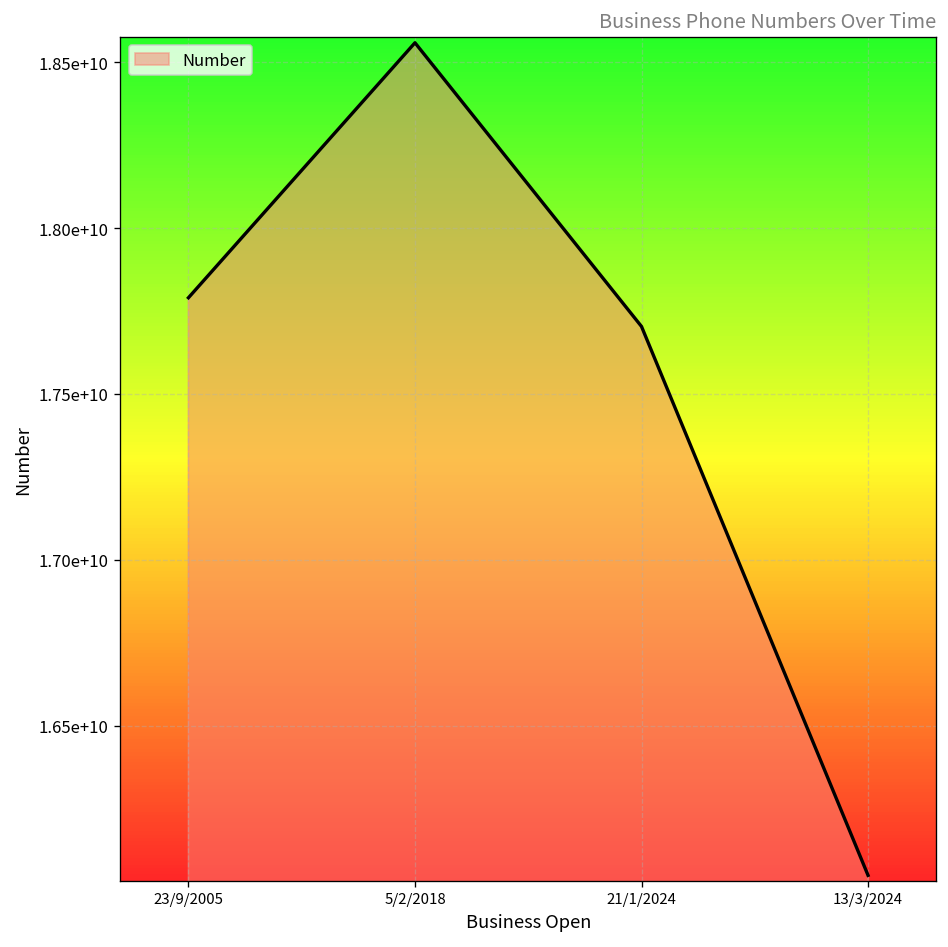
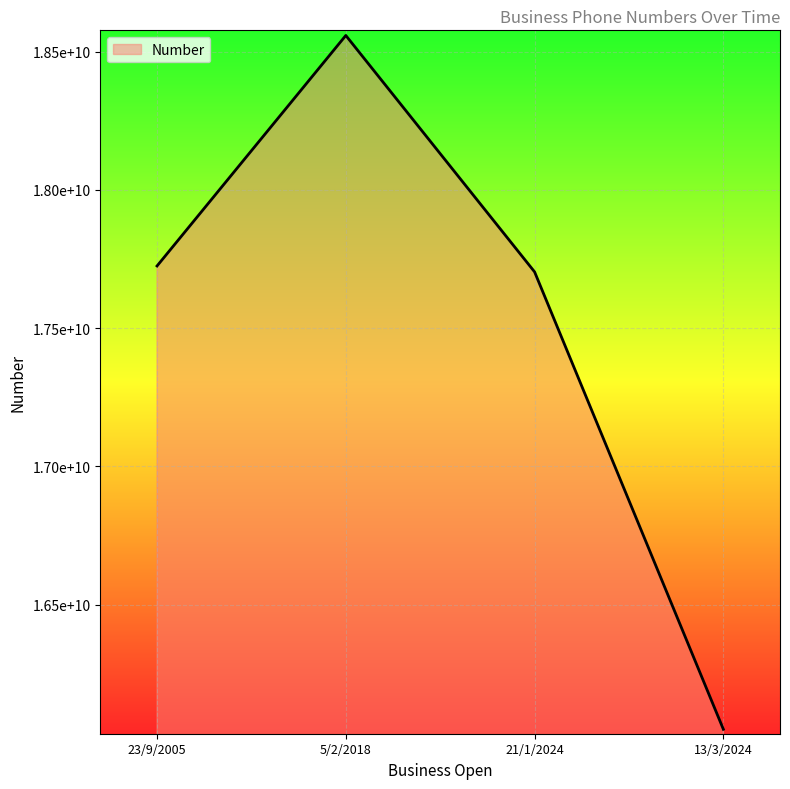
  {
-   "23/9/2005": 17790000000,
+   "23/9/2005": 17720000000,
    "5/2/2018": 18560000000,
    "21/1/2024": 17700000000,
    "13/3/2024": 16050000000
  }
